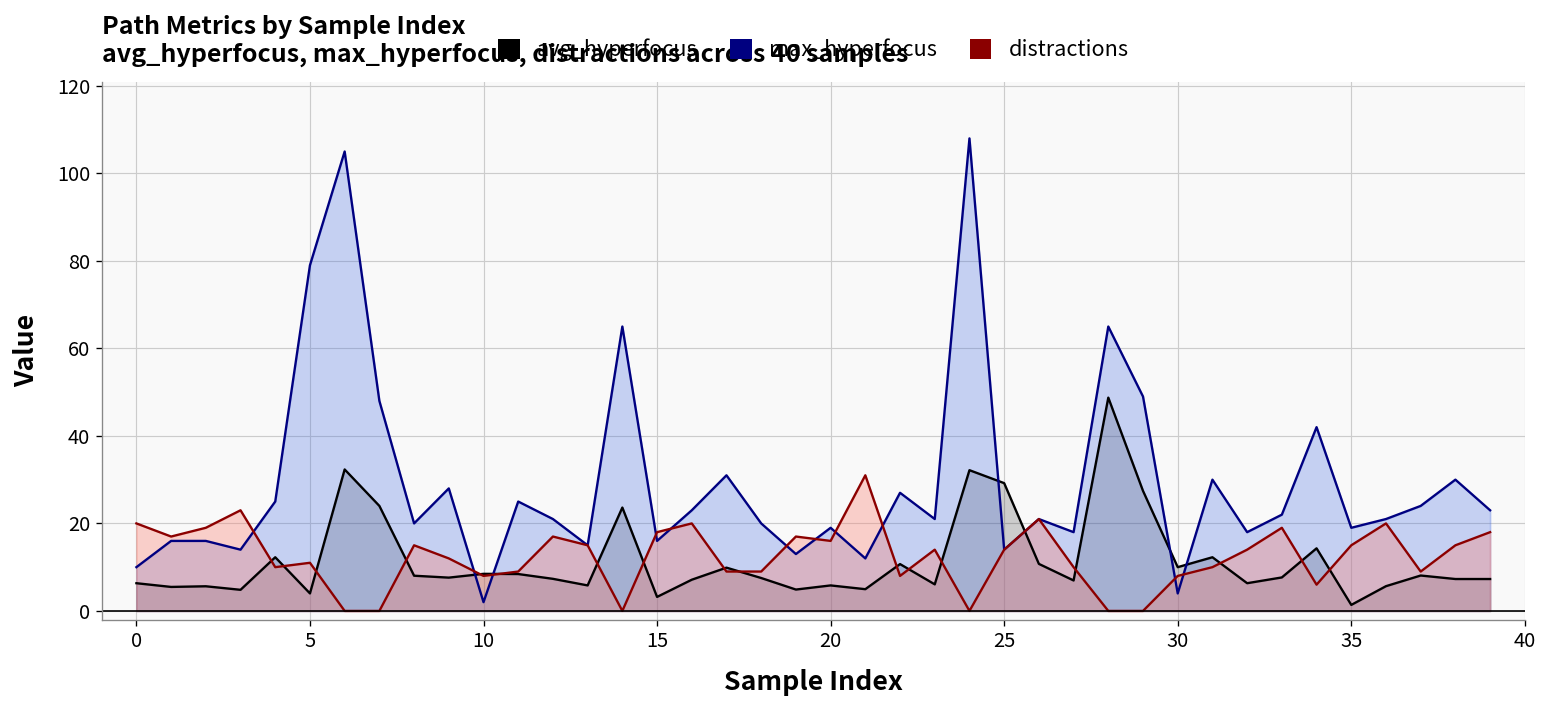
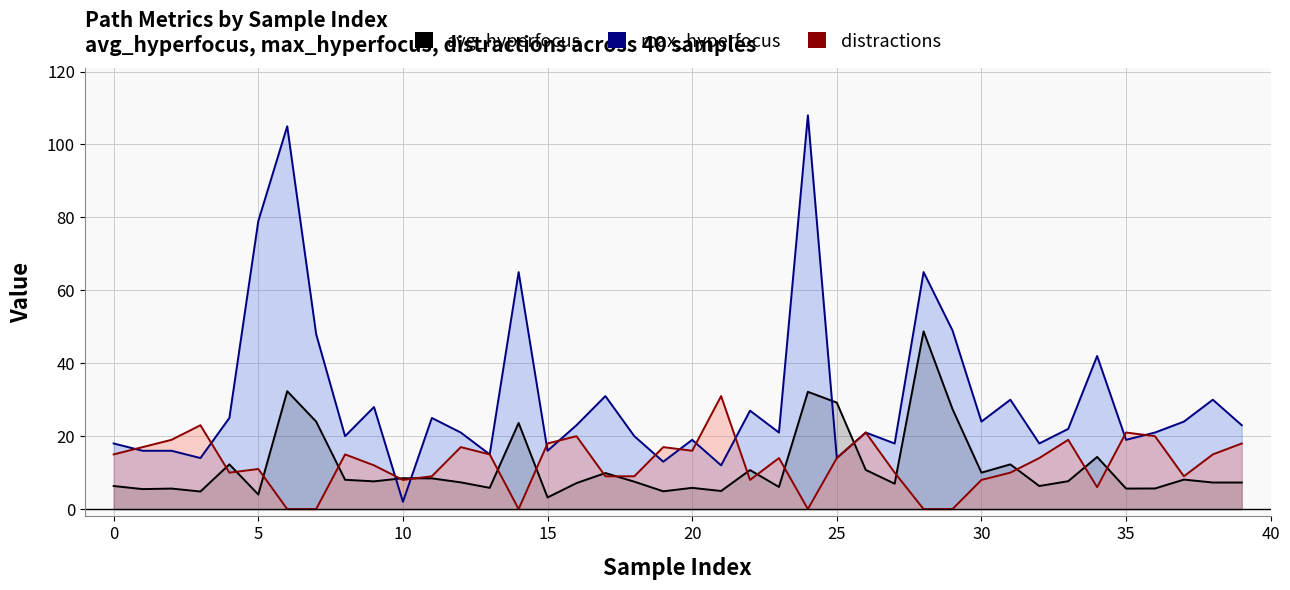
  {
    "avg_hyperfocus": {
      "0": 6,
      "5": 4,
      "15": 3,
      "20": 6,
      "25": 29,
      "30": 10,
-     "35": 1
+     "35": 6
    },
    "max_hyperfocus": {
-     "0": 10,
+     "0": 18,
      "5": 79,
      "10": 2,
      "15": 16,
      "20": 19,
-     "30": 4,
+     "30": 24,
      "35": 19
    },
    "distractions": {
-     "0": 20,
+     "0": 15,
      "5": 11,
      "15": 18,
      "20": 16,
      "30": 8,
-     "35": 15
+     "35": 21
    }
  }
